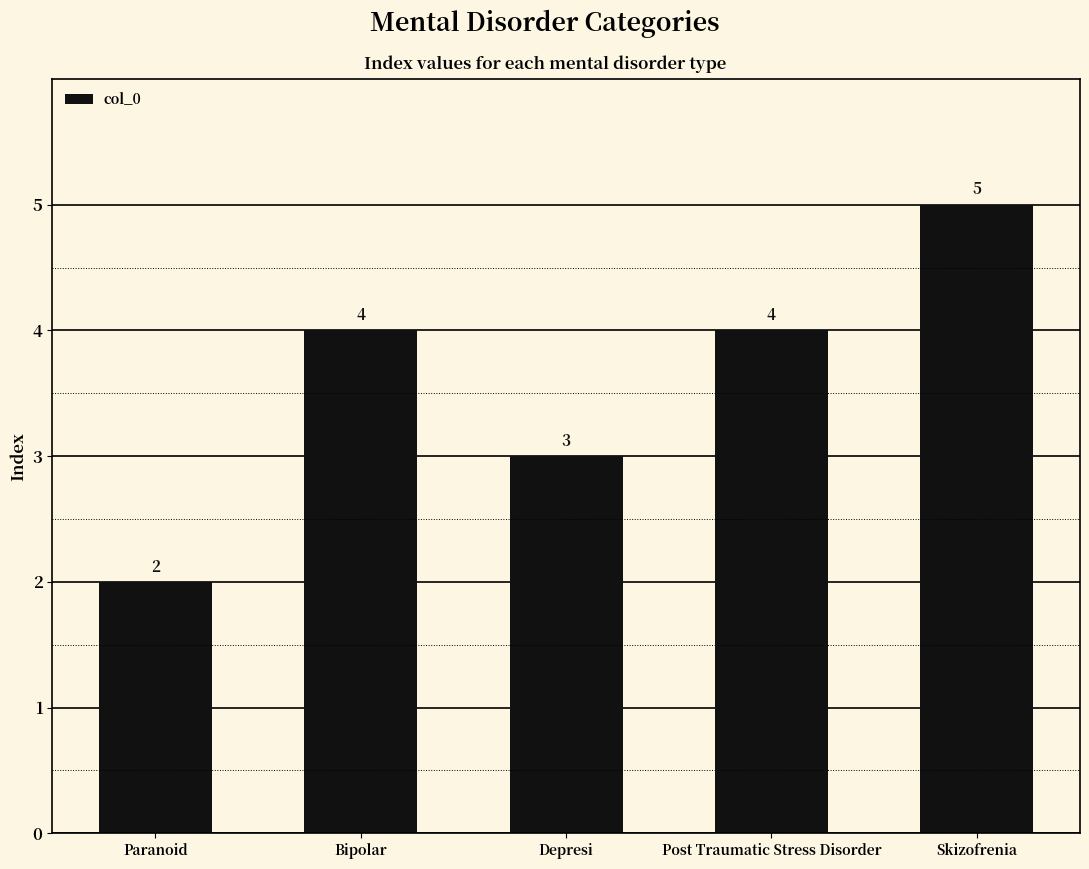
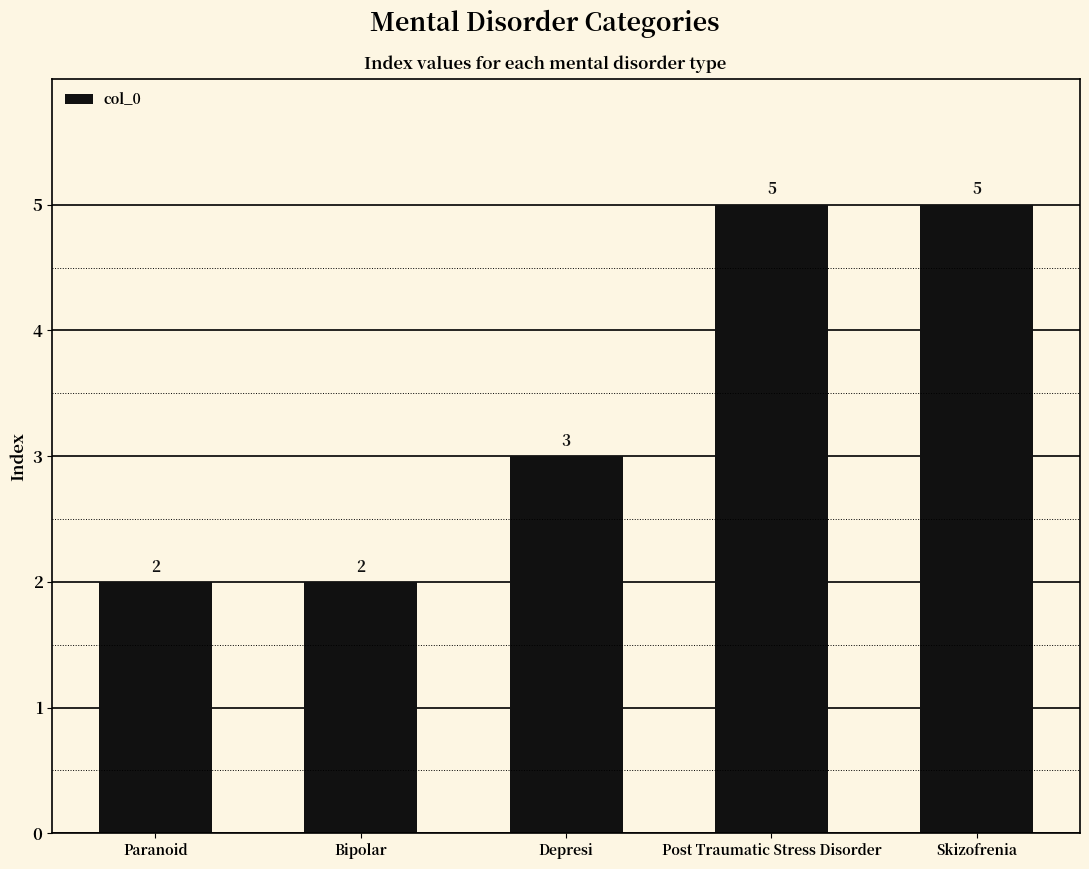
  {
    "Paranoid": 2,
-   "Bipolar": 4,
+   "Bipolar": 2,
    "Depresi": 3,
-   "Post Traumatic Stress Disorder": 4,
+   "Post Traumatic Stress Disorder": 5,
    "Skizofrenia": 5
  }
